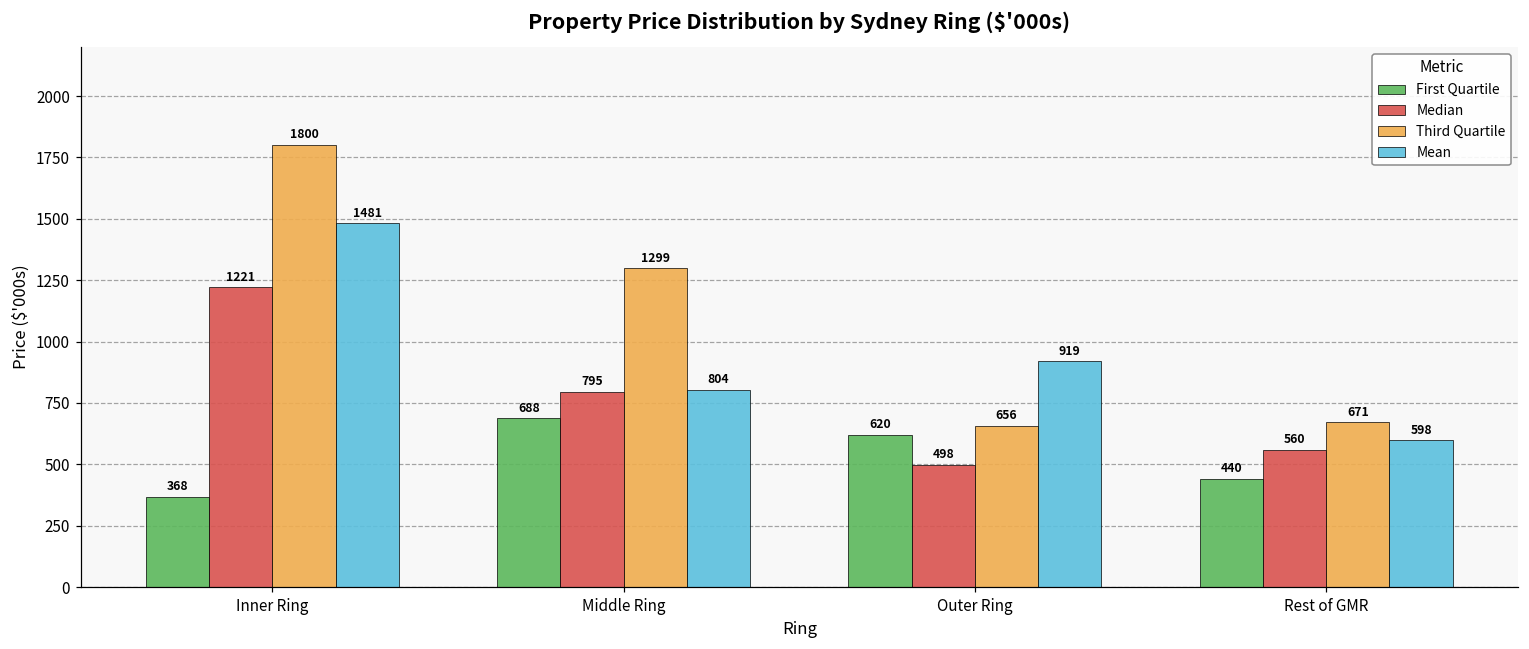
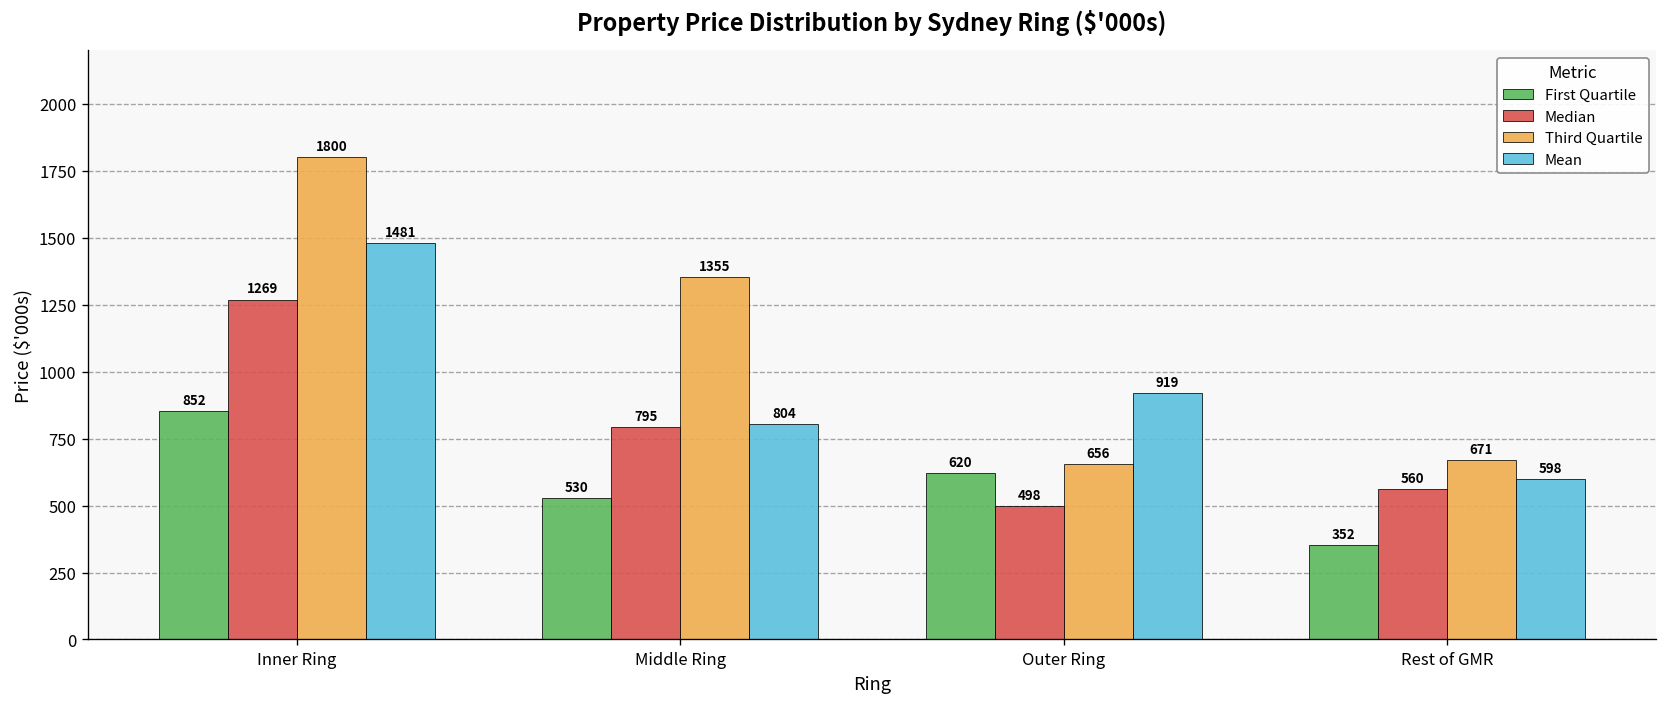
  {
    "First Quartile": {
-     "Inner Ring": 368,
-     "Middle Ring": 688,
+     "Inner Ring": 852,
+     "Middle Ring": 530,
      "Outer Ring": 620,
-     "Rest of GMR": 440
+     "Rest of GMR": 352
    },
    "Median": {
-     "Inner Ring": 1221,
+     "Inner Ring": 1269,
      "Middle Ring": 795,
      "Outer Ring": 498,
      "Rest of GMR": 560
    },
    "Third Quartile": {
      "Inner Ring": 1800,
-     "Middle Ring": 1299,
+     "Middle Ring": 1355,
      "Outer Ring": 656,
      "Rest of GMR": 671
    },
    "Mean": {
      "Inner Ring": 1481,
      "Middle Ring": 804,
      "Outer Ring": 919,
      "Rest of GMR": 598
    }
  }
